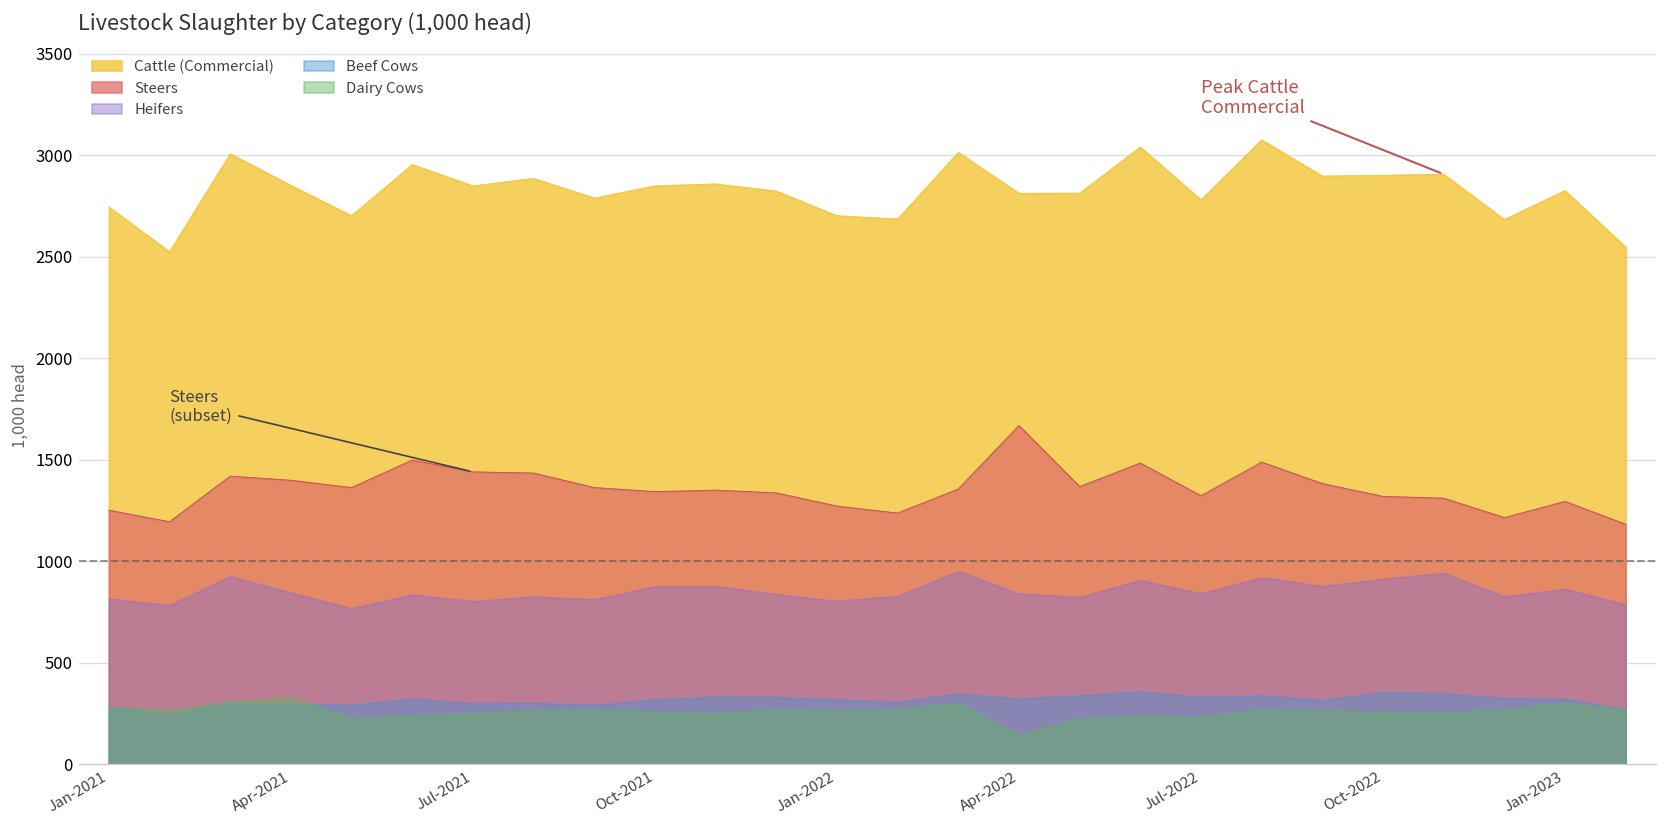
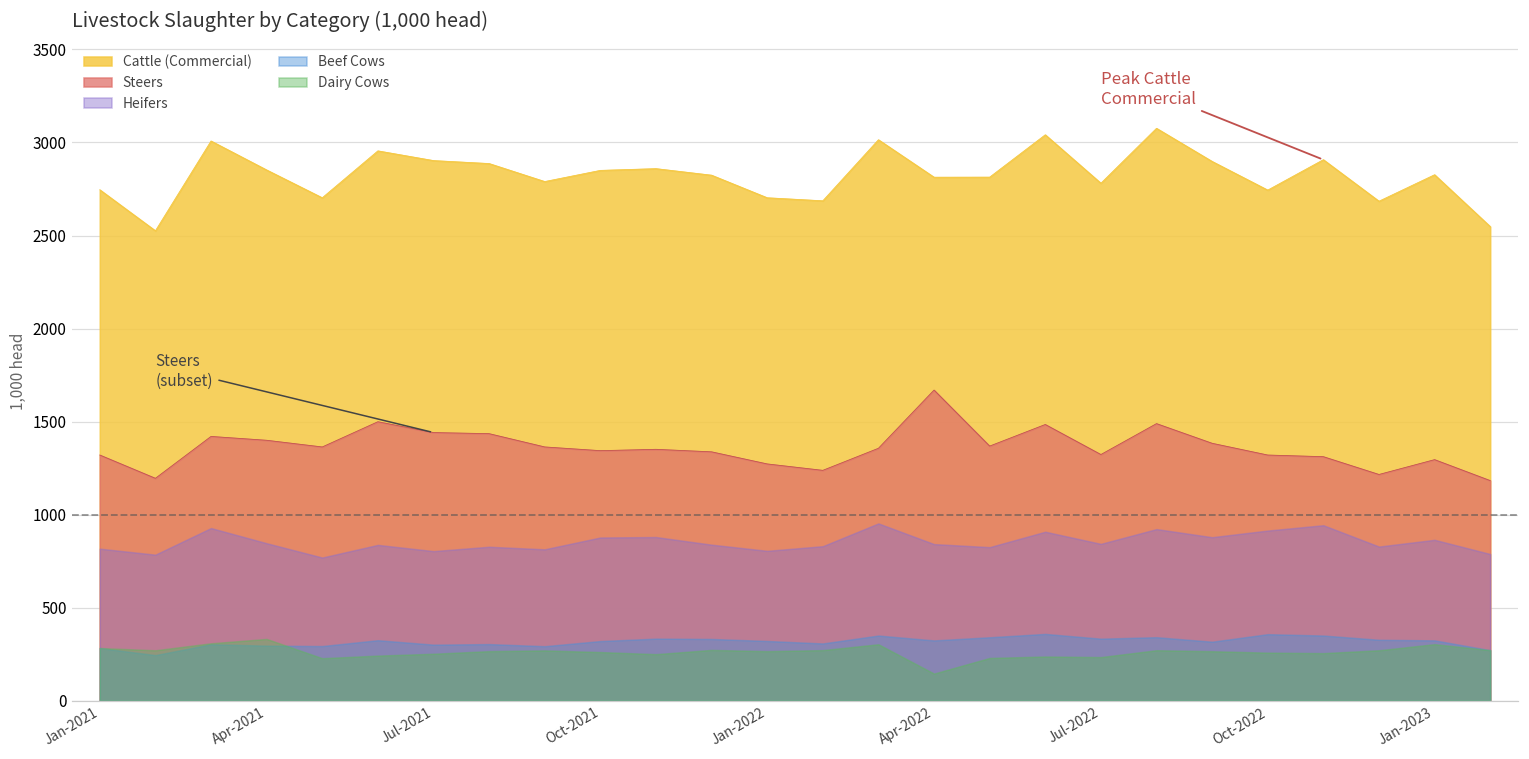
  {
    "Cattle (Commercial)": {
      "Jan-2021": 2750,
      "Apr-2021": 2850,
-     "Jul-2021": 2850,
+     "Jul-2021": 2900,
      "Oct-2021": 2850,
      "Jan-2022": 2700,
      "Apr-2022": 2810,
      "Jul-2022": 2780,
-     "Oct-2022": 2900,
+     "Oct-2022": 2740,
      "Jan-2023": 2830
    },
    "Steers": {
-     "Jan-2021": 1250,
+     "Jan-2021": 1320,
      "Apr-2021": 1400,
      "Jul-2021": 1440,
      "Oct-2021": 1340,
      "Jan-2022": 1270,
      "Apr-2022": 1670,
      "Jul-2022": 1320,
      "Oct-2022": 1320,
      "Jan-2023": 1300
    },
    "Dairy Cows": {
      "Apr-2021": 330,
      "Jul-2021": 250,
      "Oct-2021": 260,
      "Jan-2022": 270,
      "Apr-2022": 150,
      "Jul-2022": 230,
      "Oct-2022": 260,
      "Jan-2023": 300
    }
  }
